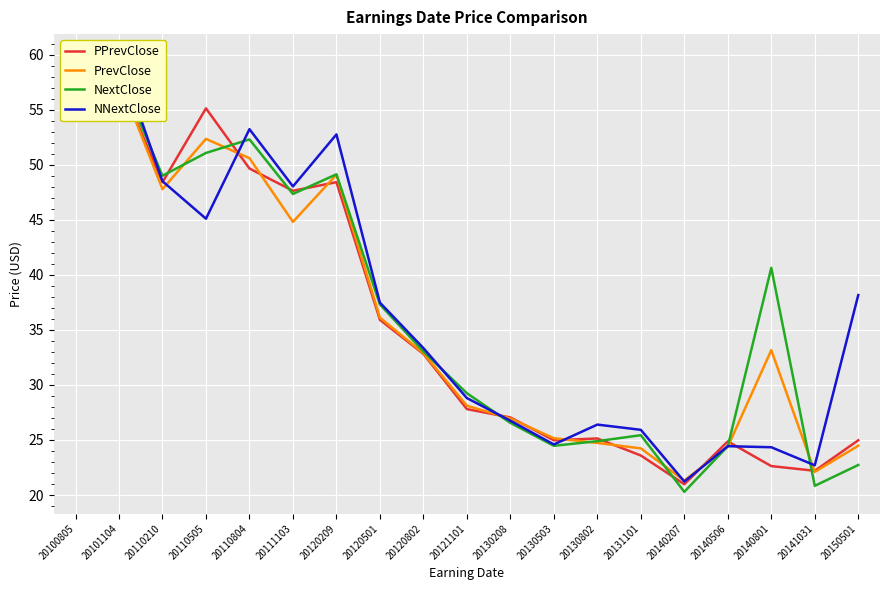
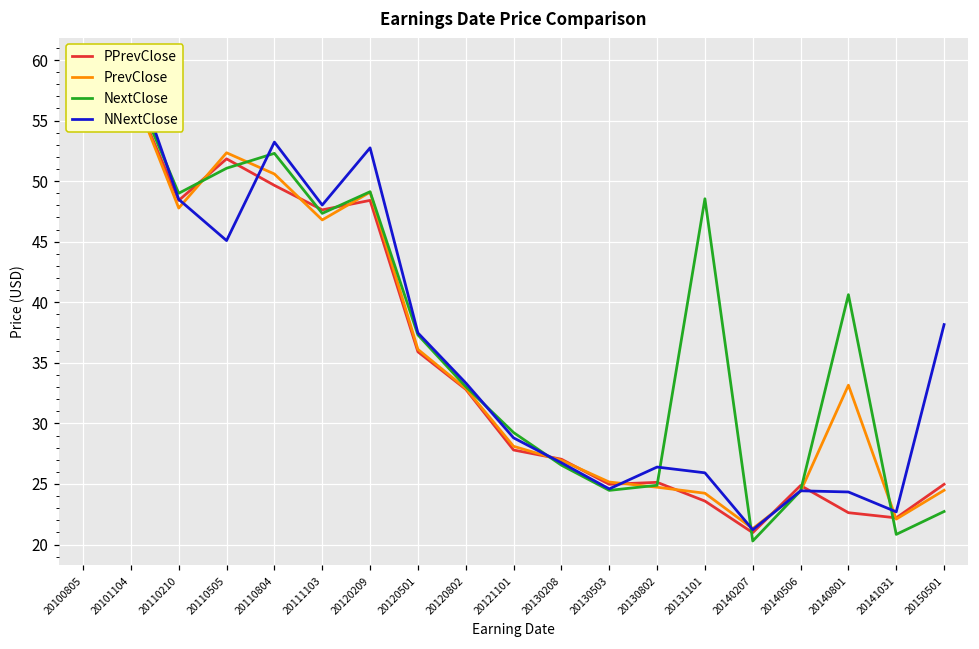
  {
    "PPrevClose": {
-     "20110505": 55.1,
+     "20110505": 51.8,
      "20110804": 49.7,
      "20111103": 47.6,
      "20120209": 48.4,
      "20121101": 27.8,
      "20130802": 25.1,
      "20131101": 23.6,
      "20140207": 21.0,
      "20140506": 24.9,
      "20140801": 22.6,
      "20150501": 25.0
    },
    "PrevClose": {
      "20110210": 47.8,
      "20110505": 52.3,
      "20110804": 50.6,
-     "20111103": 44.8,
+     "20111103": 46.8,
      "20121101": 28.1,
      "20131101": 24.2,
      "20140801": 33.2,
      "20150501": 24.5
    },
    "NextClose": {
      "20110210": 49.0,
      "20110505": 51.1,
      "20110804": 52.3,
      "20111103": 47.3,
      "20121101": 29.2,
-     "20131101": 25.4,
+     "20131101": 48.5,
      "20140207": 20.3,
      "20140801": 40.6,
      "20141031": 20.8,
      "20150501": 22.7
    },
    "NNextClose": {
      "20110505": 45.1,
      "20110804": 53.2,
      "20111103": 48.0,
      "20120209": 52.8,
      "20120802": 33.3,
      "20121101": 28.8,
      "20130802": 26.4,
      "20131101": 25.9,
      "20140801": 24.3,
      "20141031": 22.7,
      "20150501": 38.2
    }
  }
